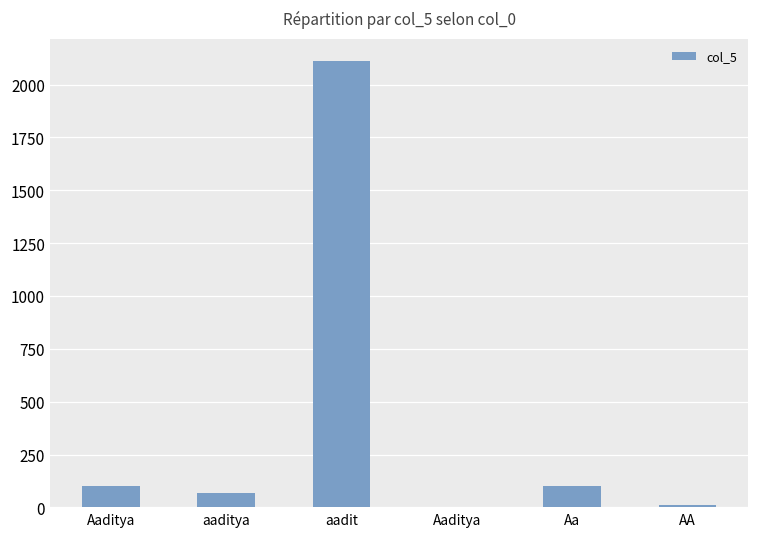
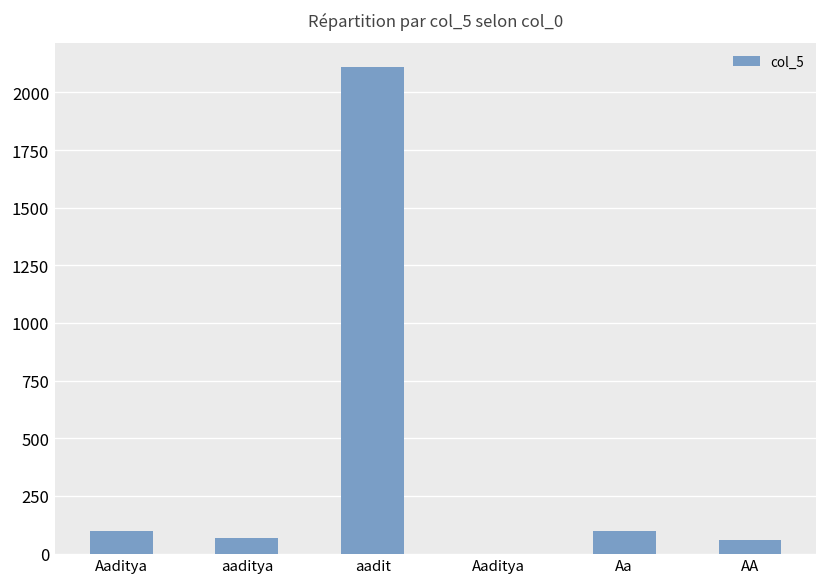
  {
    "aaditya": 70,
    "aadit": 2110,
    "Aa": 100,
-   "AA": 10
+   "AA": 60
  }
